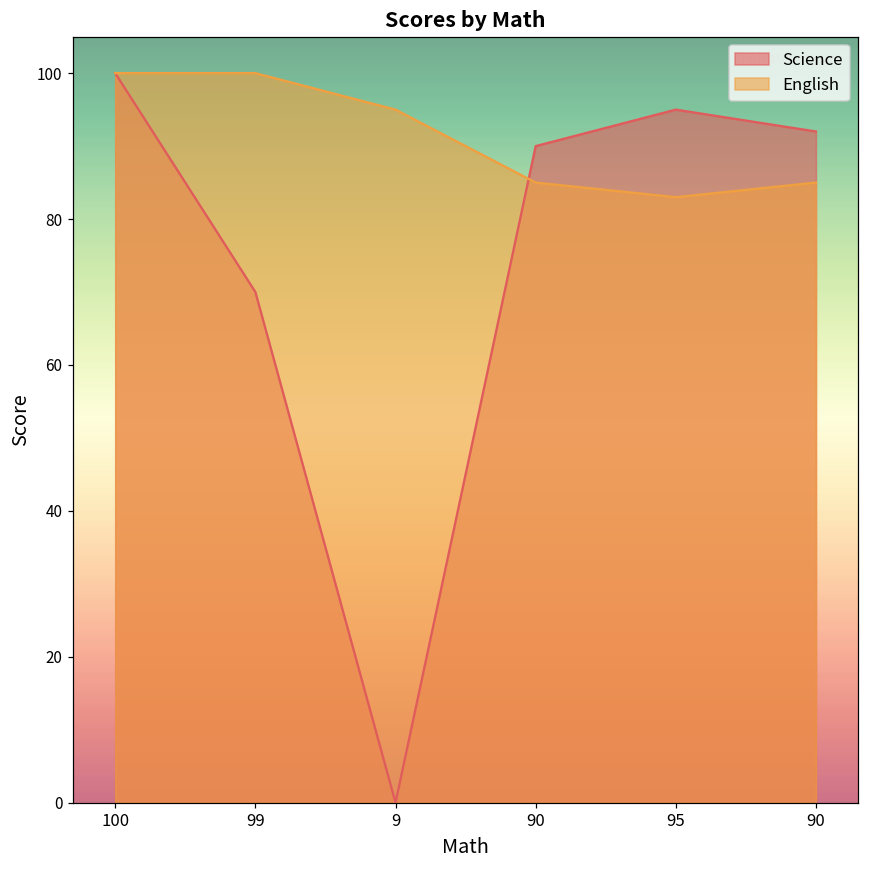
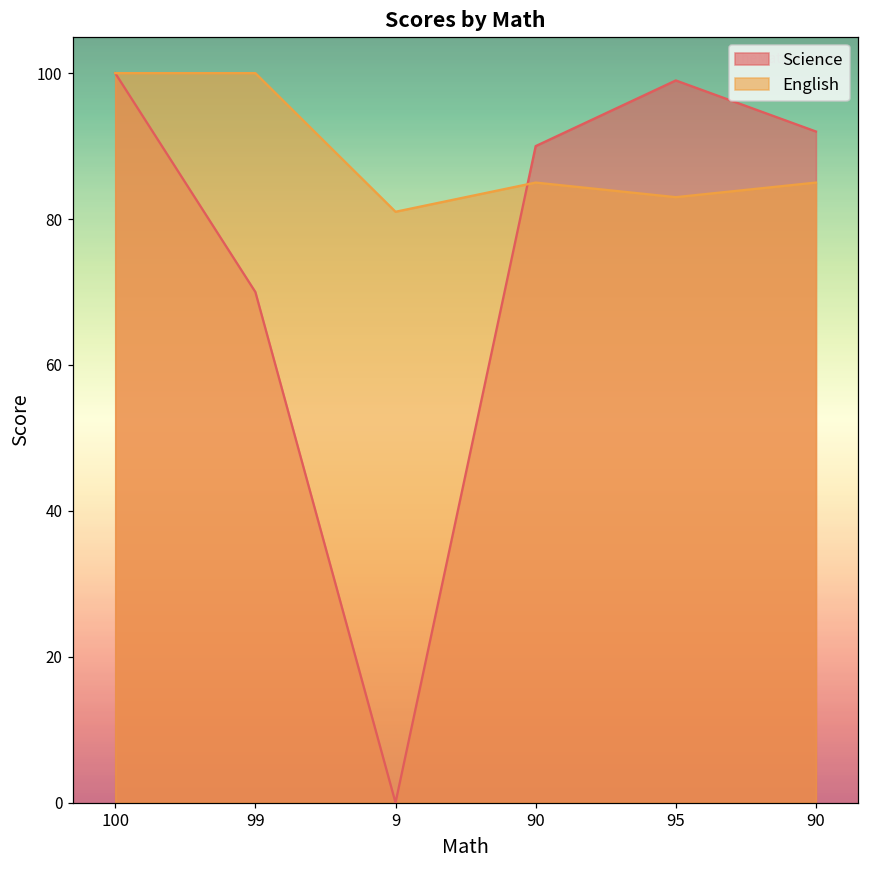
  {
    "Science": {
      "99": 70,
      "9": 0,
-     "95": 95
+     "95": 99
    },
    "English": {
      "99": 100,
-     "9": 95,
+     "9": 81,
      "95": 83
    }
  }
